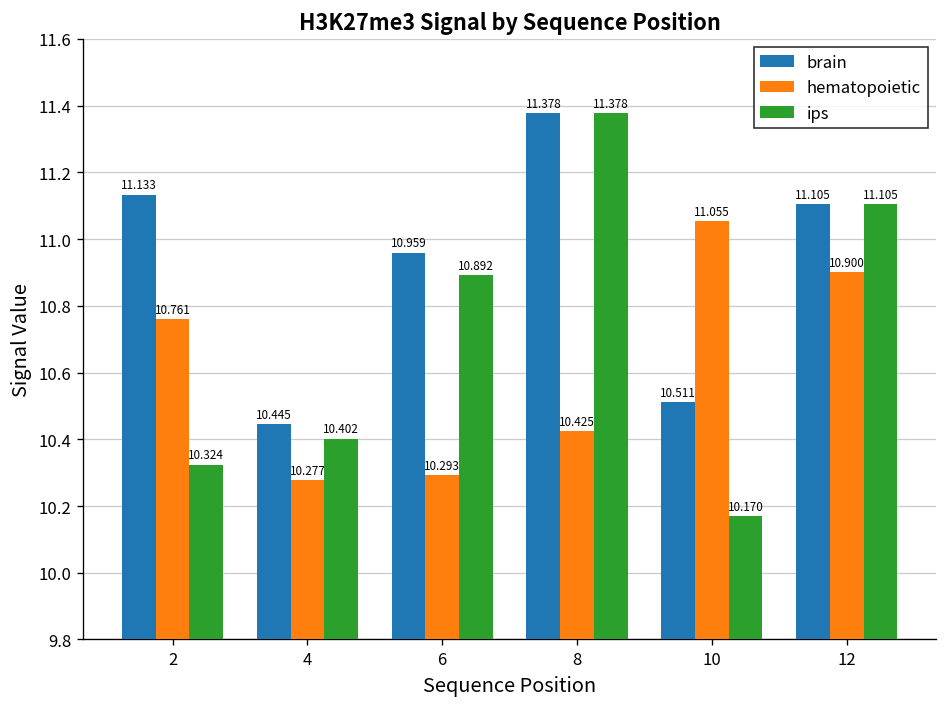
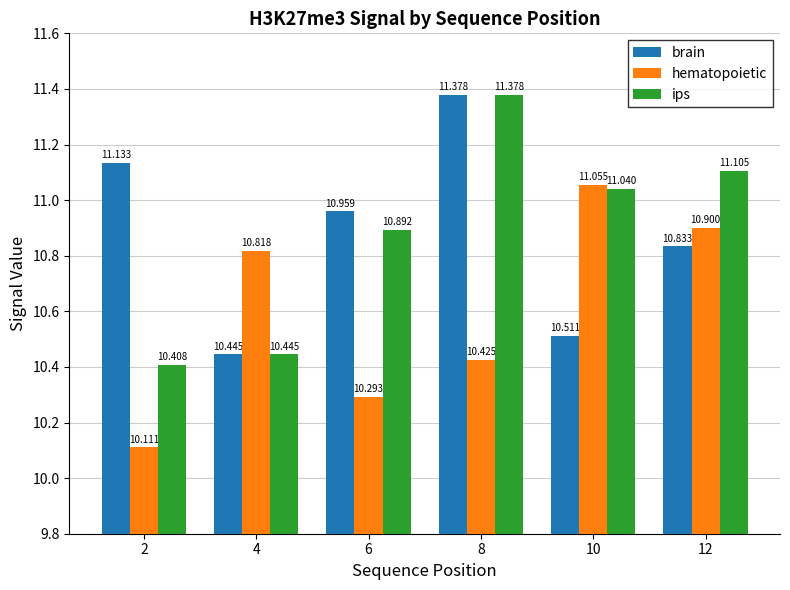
  {
    "brain": {
      "2": 11.133,
      "4": 10.445,
      "6": 10.959,
      "8": 11.378,
      "10": 10.511,
-     "12": 11.105
+     "12": 10.833
    },
    "hematopoietic": {
-     "2": 10.761,
-     "4": 10.277,
+     "2": 10.111,
+     "4": 10.818,
      "6": 10.293,
      "8": 10.425,
      "10": 11.055,
      "12": 10.900
    },
    "ips": {
-     "2": 10.324,
-     "4": 10.402,
+     "2": 10.408,
+     "4": 10.445,
      "6": 10.892,
      "8": 11.378,
-     "10": 10.170,
+     "10": 11.040,
      "12": 11.105
    }
  }
